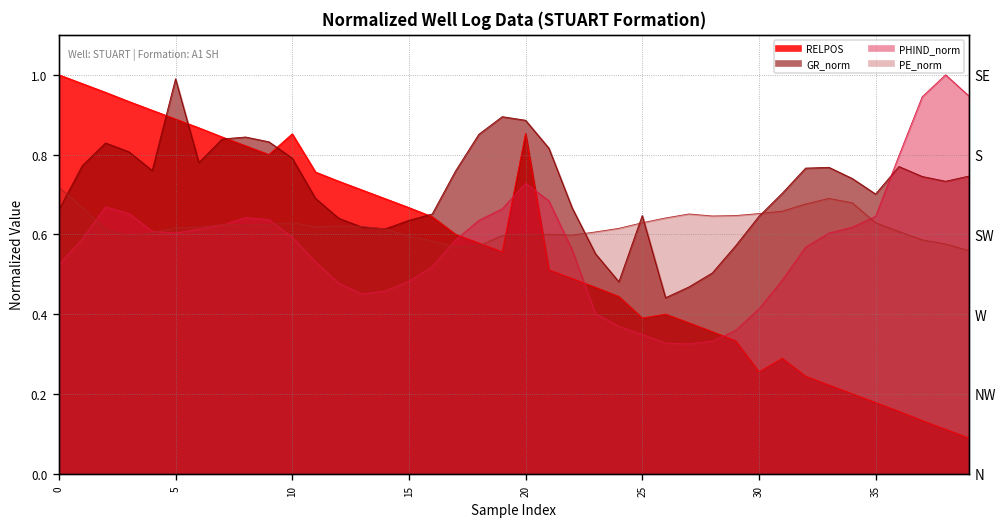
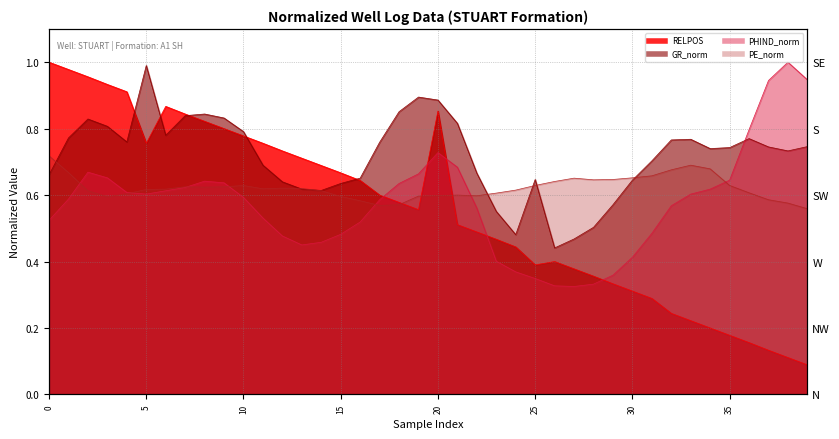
  {
    "RELPOS": {
      "0": 1.00,
-     "5": 0.89,
-     "10": 0.85,
+     "5": 0.76,
+     "10": 0.78,
      "15": 0.67,
      "20": 0.85,
      "25": 0.39,
-     "30": 0.26,
+     "30": 0.31,
      "35": 0.18
    },
    "GR_norm": {
      "0": 0.66,
      "5": 0.99,
      "10": 0.79,
      "15": 0.64,
      "20": 0.89,
      "25": 0.65,
-     "35": 0.70
+     "35": 0.74
    }
  }
